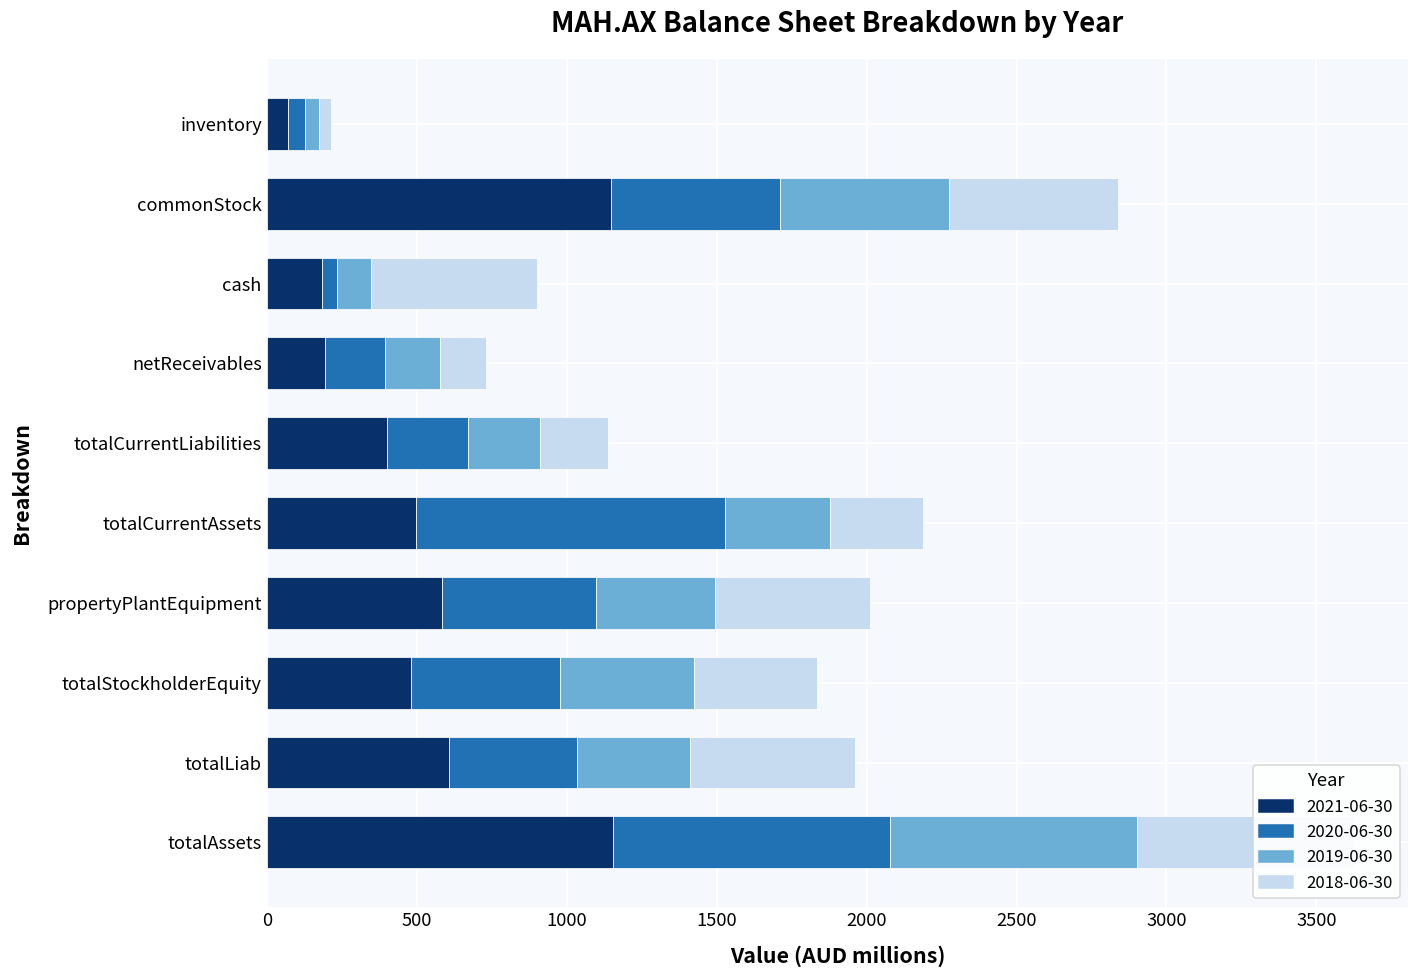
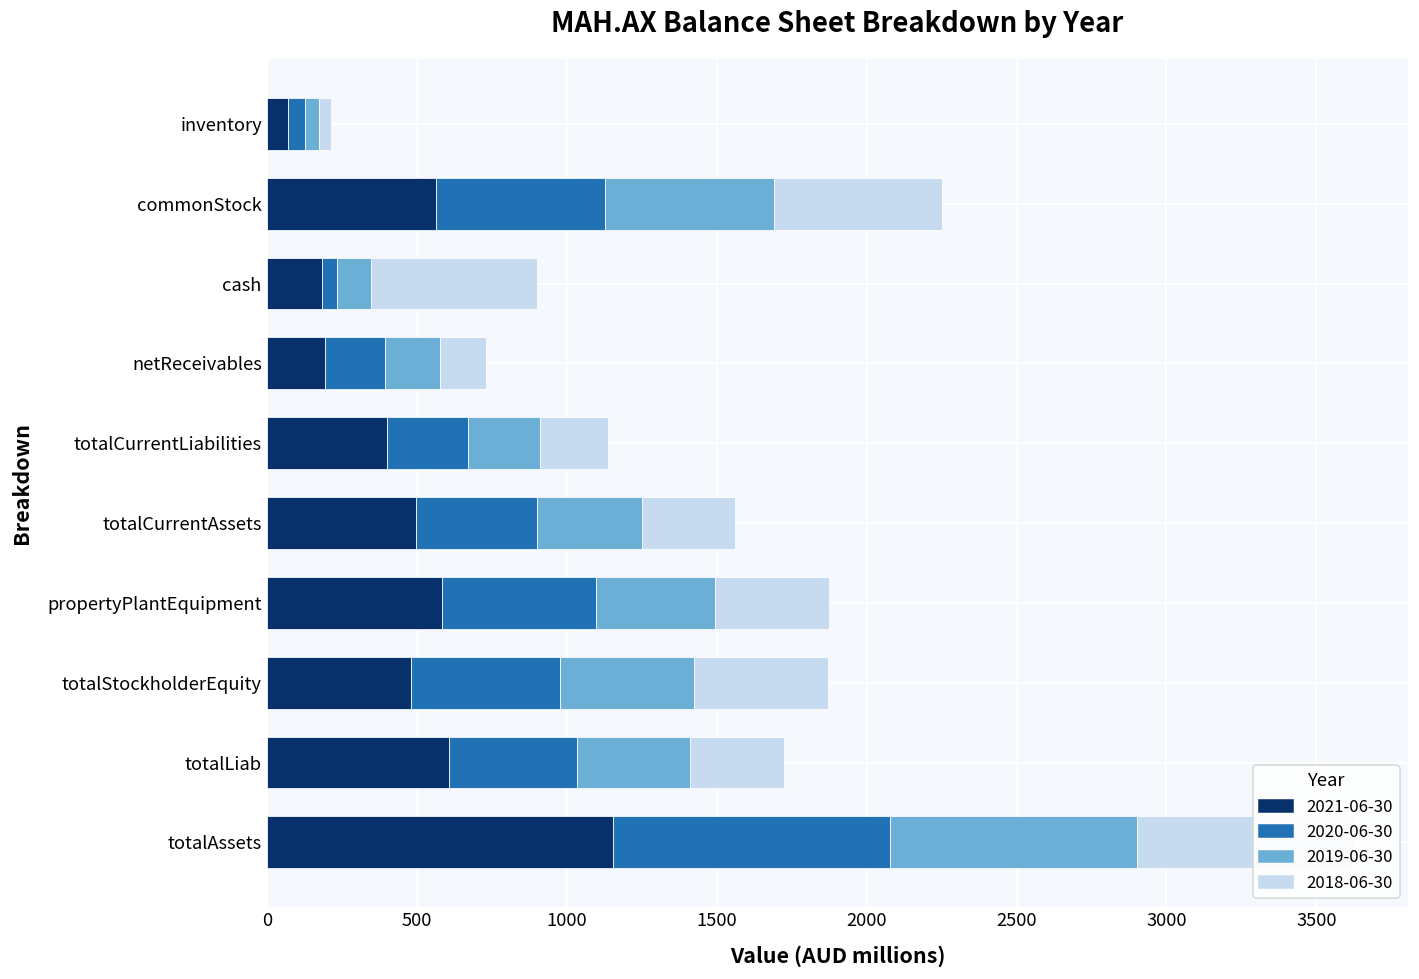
  {
    "2021-06-30": {
      "inventory": 70,
-     "commonStock": 1150,
+     "commonStock": 560,
      "cash": 180,
      "netReceivables": 190,
      "totalCurrentLiabilities": 400,
      "totalCurrentAssets": 500,
      "propertyPlantEquipment": 580,
      "totalStockholderEquity": 480,
      "totalLiab": 610,
      "totalAssets": 1150
    },
    "2020-06-30": {
      "inventory": 60,
      "commonStock": 560,
      "cash": 50,
      "netReceivables": 200,
      "totalCurrentLiabilities": 270,
-     "totalCurrentAssets": 1030,
+     "totalCurrentAssets": 400,
      "propertyPlantEquipment": 510,
      "totalStockholderEquity": 500,
      "totalLiab": 430,
      "totalAssets": 920
    },
    "2019-06-30": {
      "inventory": 50,
      "commonStock": 560,
      "cash": 110,
      "netReceivables": 180,
      "totalCurrentLiabilities": 240,
      "totalCurrentAssets": 350,
      "propertyPlantEquipment": 400,
      "totalStockholderEquity": 450,
      "totalLiab": 380,
      "totalAssets": 820
    },
    "2018-06-30": {
      "inventory": 40,
      "commonStock": 560,
      "cash": 550,
      "netReceivables": 150,
      "totalCurrentLiabilities": 230,
      "totalCurrentAssets": 310,
-     "propertyPlantEquipment": 510,
-     "totalStockholderEquity": 410,
-     "totalLiab": 550
+     "propertyPlantEquipment": 380,
+     "totalStockholderEquity": 450,
+     "totalLiab": 310
    }
  }
